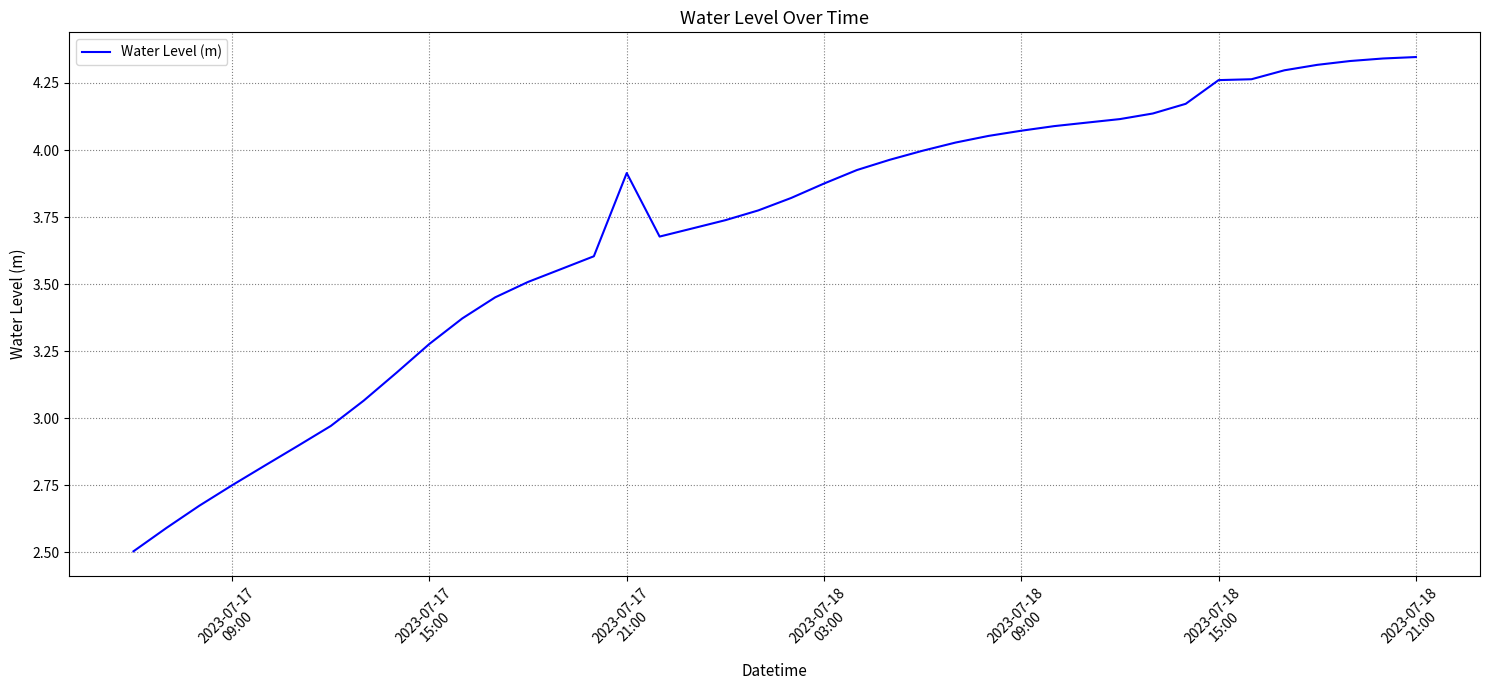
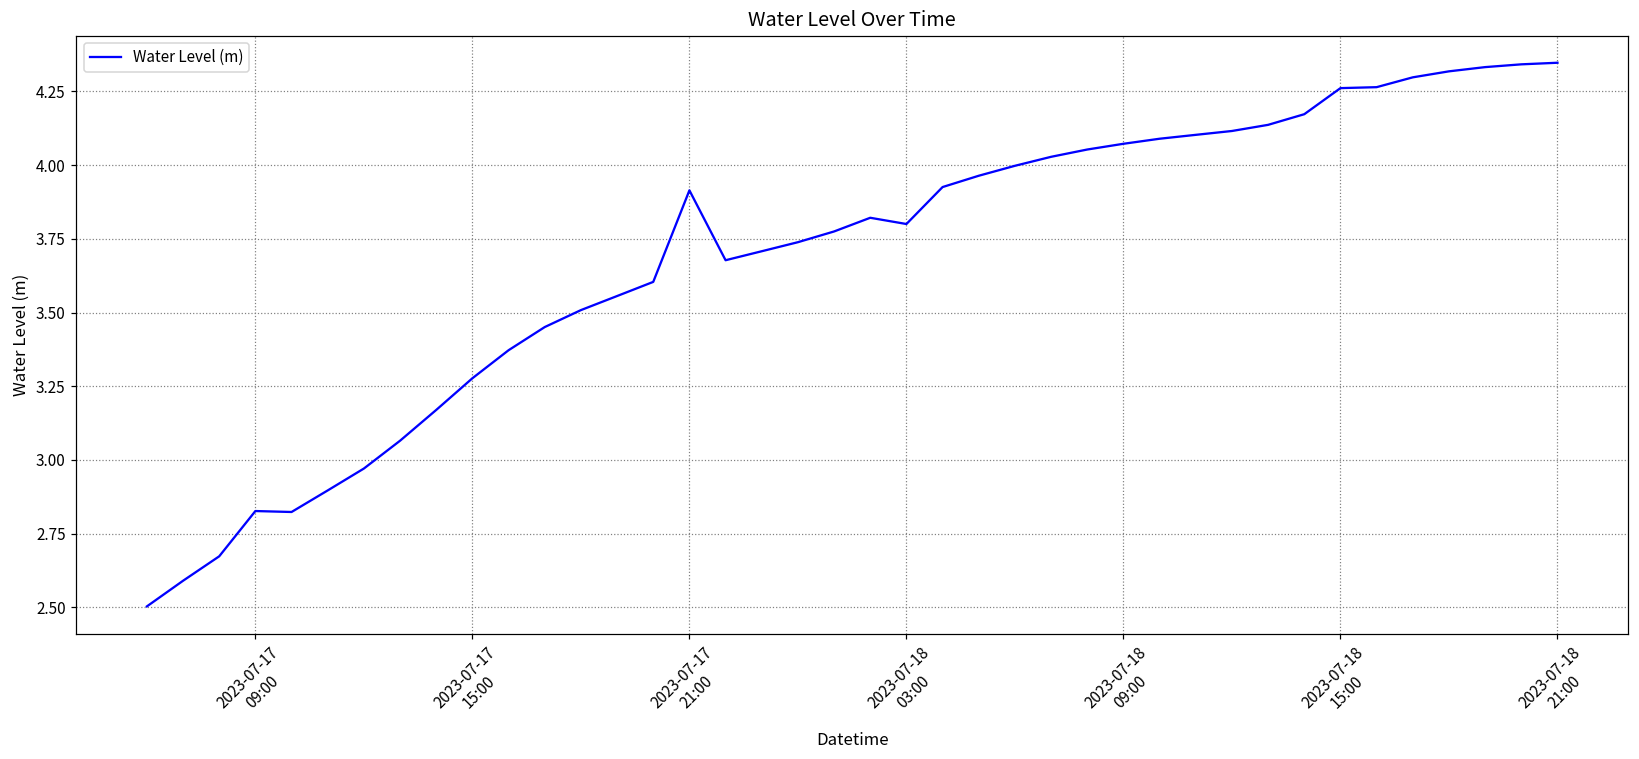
  {
-   "2023-07-17 09:00": 2.75,
+   "2023-07-17 09:00": 2.83,
    "2023-07-17 15:00": 3.28,
    "2023-07-17 21:00": 3.91,
-   "2023-07-18 03:00": 3.87,
+   "2023-07-18 03:00": 3.80,
    "2023-07-18 09:00": 4.07,
    "2023-07-18 15:00": 4.26,
    "2023-07-18 21:00": 4.35
  }
